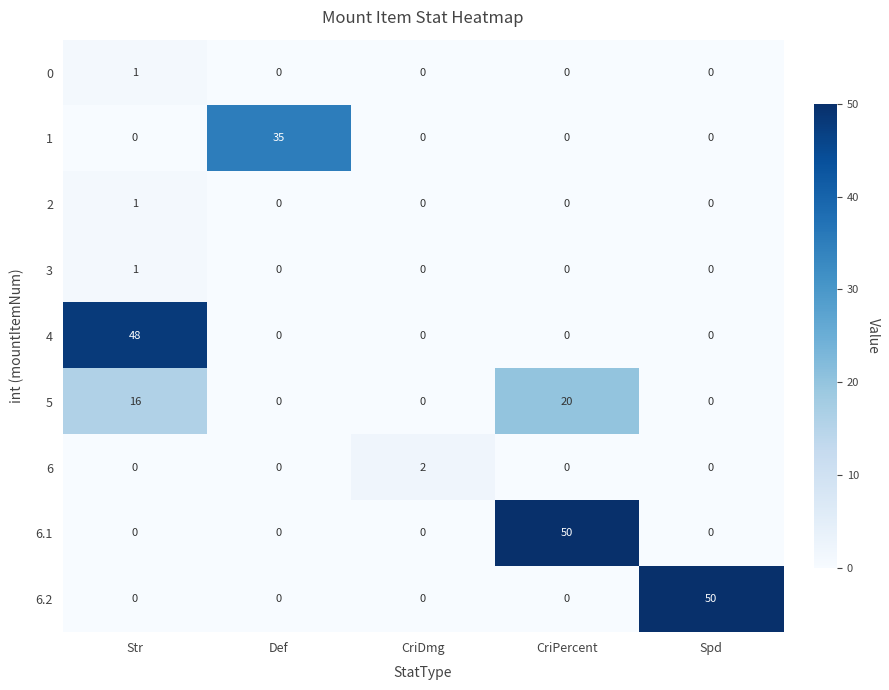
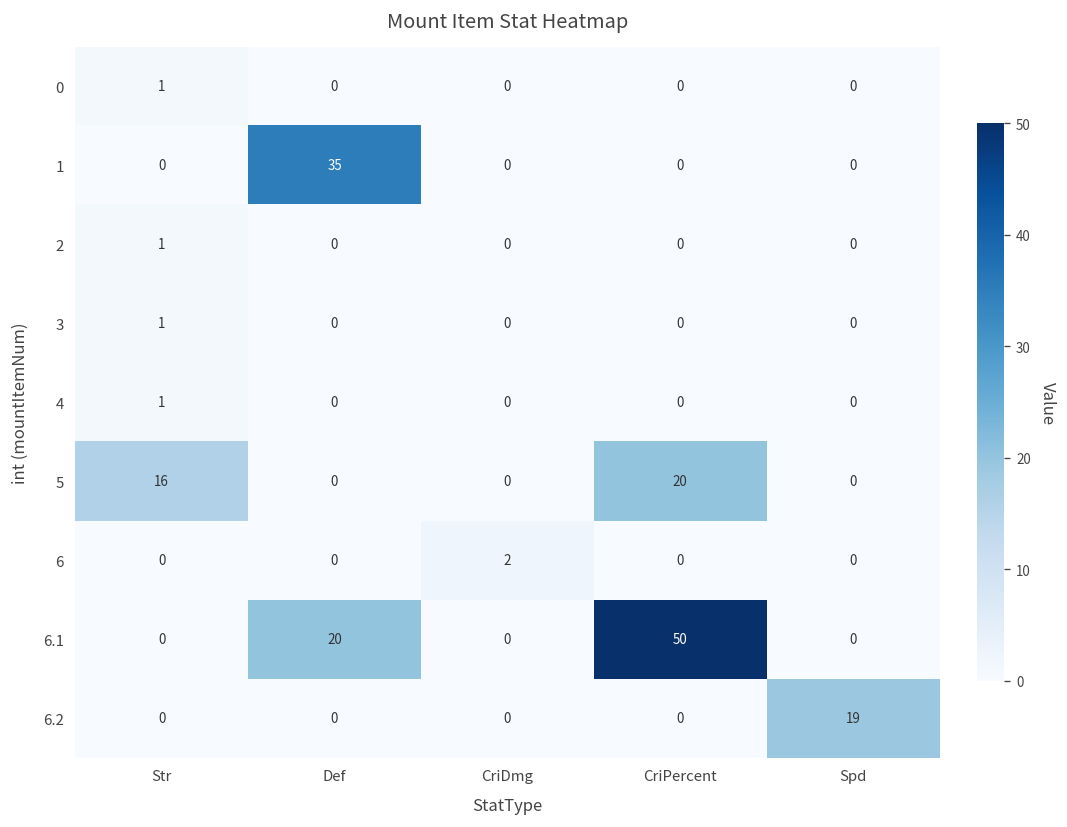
  {
    "0": {
      "Str": 1,
      "Def": 0,
      "CriDmg": 0,
      "CriPercent": 0,
      "Spd": 0
    },
    "1": {
      "Str": 0,
      "Def": 35,
      "CriDmg": 0,
      "CriPercent": 0,
      "Spd": 0
    },
    "2": {
      "Str": 1,
      "Def": 0,
      "CriDmg": 0,
      "CriPercent": 0,
      "Spd": 0
    },
    "3": {
      "Str": 1,
      "Def": 0,
      "CriDmg": 0,
      "CriPercent": 0,
      "Spd": 0
    },
    "4": {
-     "Str": 48,
+     "Str": 1,
      "Def": 0,
      "CriDmg": 0,
      "CriPercent": 0,
      "Spd": 0
    },
    "5": {
      "Str": 16,
      "Def": 0,
      "CriDmg": 0,
      "CriPercent": 20,
      "Spd": 0
    },
    "6": {
      "Str": 0,
      "Def": 0,
      "CriDmg": 2,
      "CriPercent": 0,
      "Spd": 0
    },
    "6.1": {
      "Str": 0,
-     "Def": 0,
+     "Def": 20,
      "CriDmg": 0,
      "CriPercent": 50,
      "Spd": 0
    },
    "6.2": {
      "Str": 0,
      "Def": 0,
      "CriDmg": 0,
      "CriPercent": 0,
-     "Spd": 50
+     "Spd": 19
    }
  }
